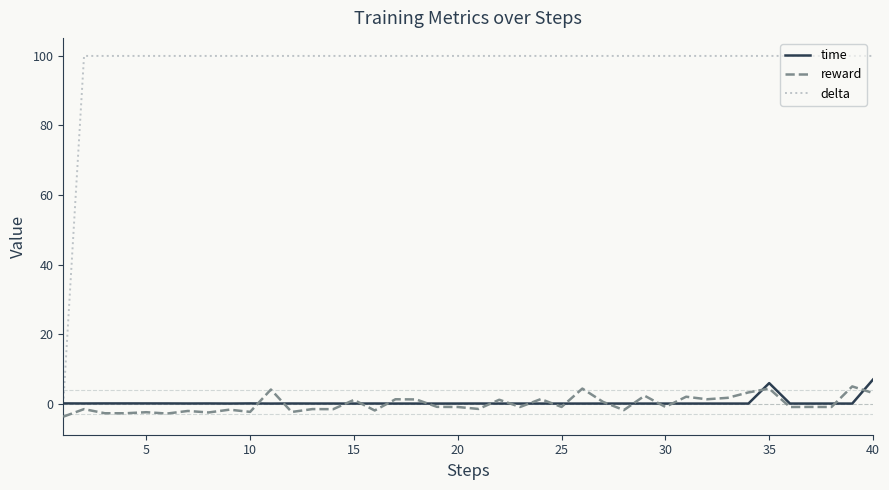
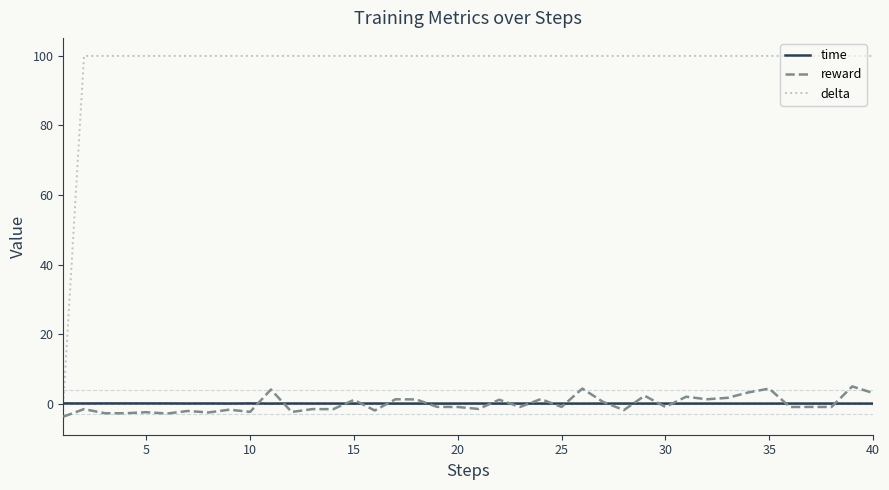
  {
    "time": {
      "5": 0,
      "10": 0,
      "15": 0,
      "20": 0,
      "25": 0,
      "30": 0,
-     "35": 6,
-     "40": 7
+     "35": 0,
+     "40": 0
    },
    "reward": {
      "5": -2,
      "10": -2,
      "15": 1,
      "20": -1,
      "25": -1,
      "30": -1,
      "35": 4,
      "40": 3
    },
    "delta": {
      "5": 100,
      "10": 100,
      "15": 100,
      "20": 100,
      "25": 100,
      "30": 100,
      "35": 100,
      "40": 100
    }
  }
